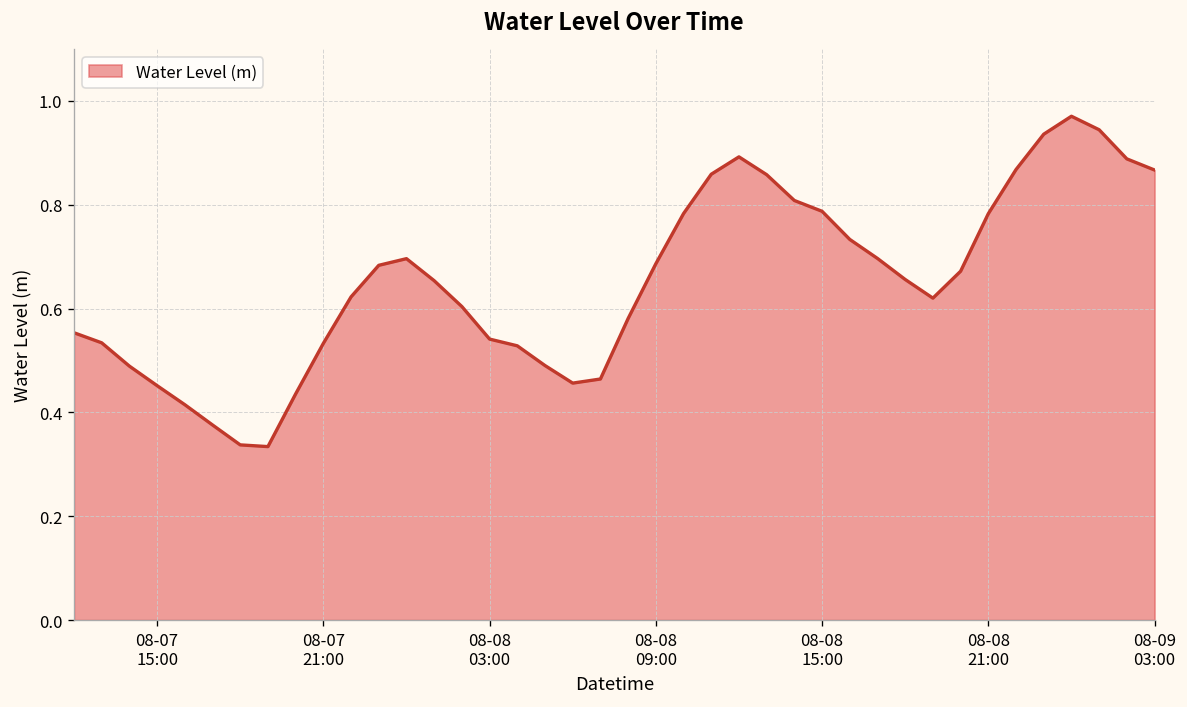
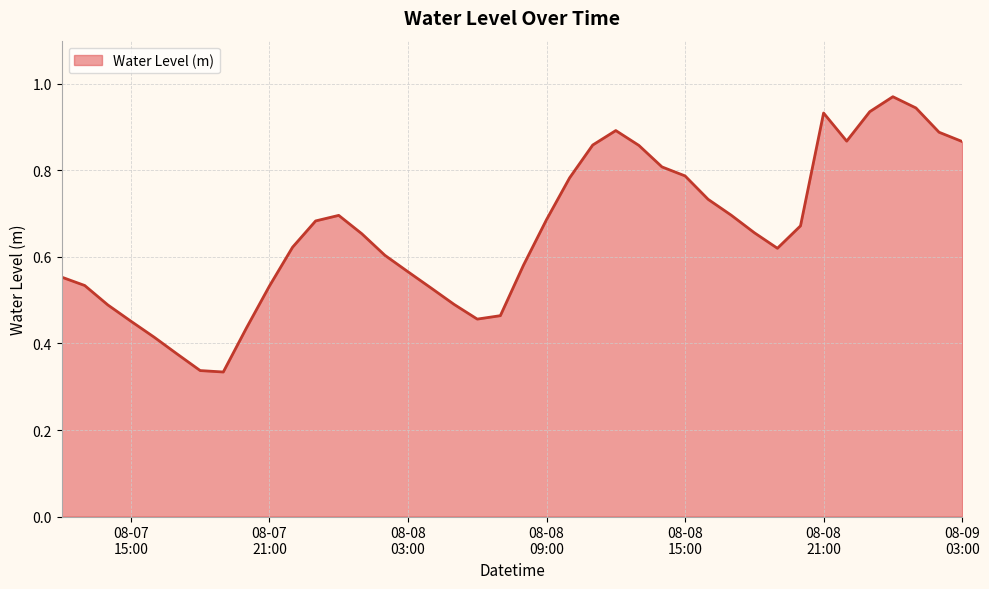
  {
    "08-07 15:00": 0.45,
    "08-07 21:00": 0.53,
-   "08-08 03:00": 0.54,
+   "08-08 03:00": 0.57,
    "08-08 09:00": 0.69,
    "08-08 15:00": 0.79,
-   "08-08 21:00": 0.78,
+   "08-08 21:00": 0.93,
    "08-09 03:00": 0.87
  }
